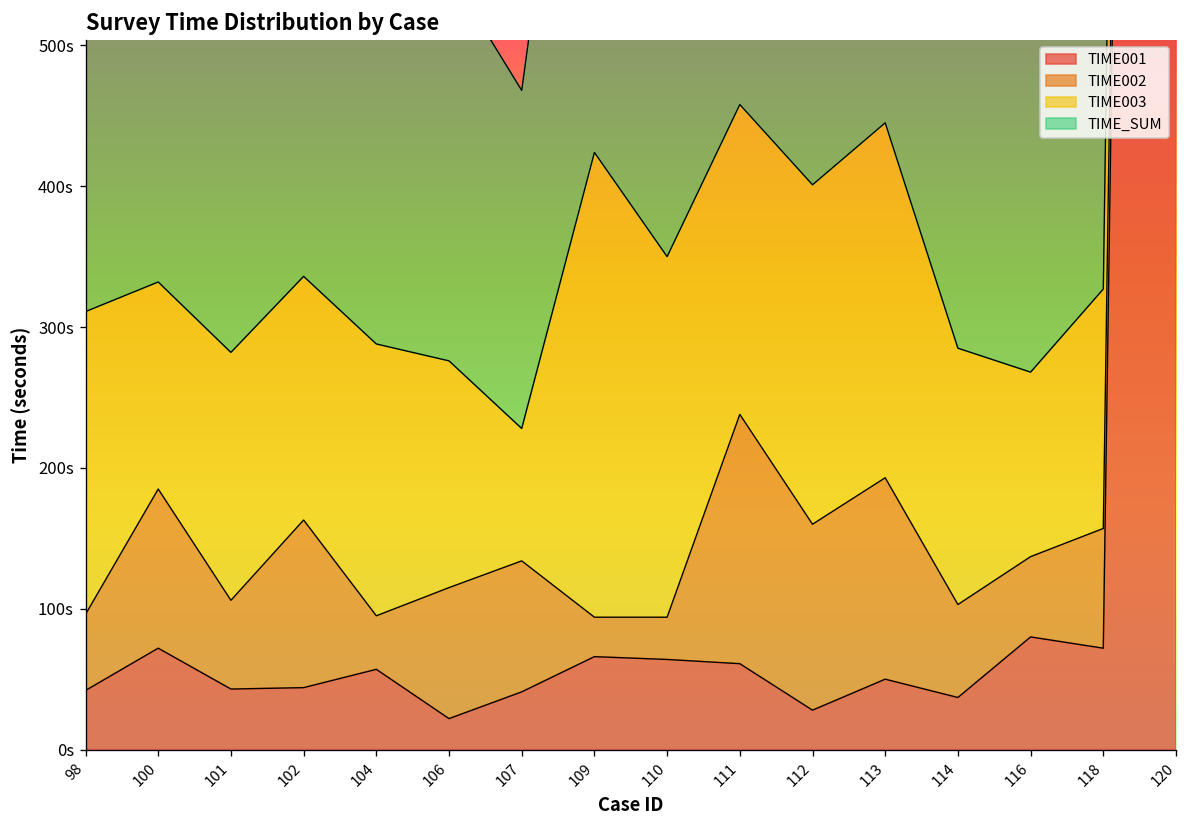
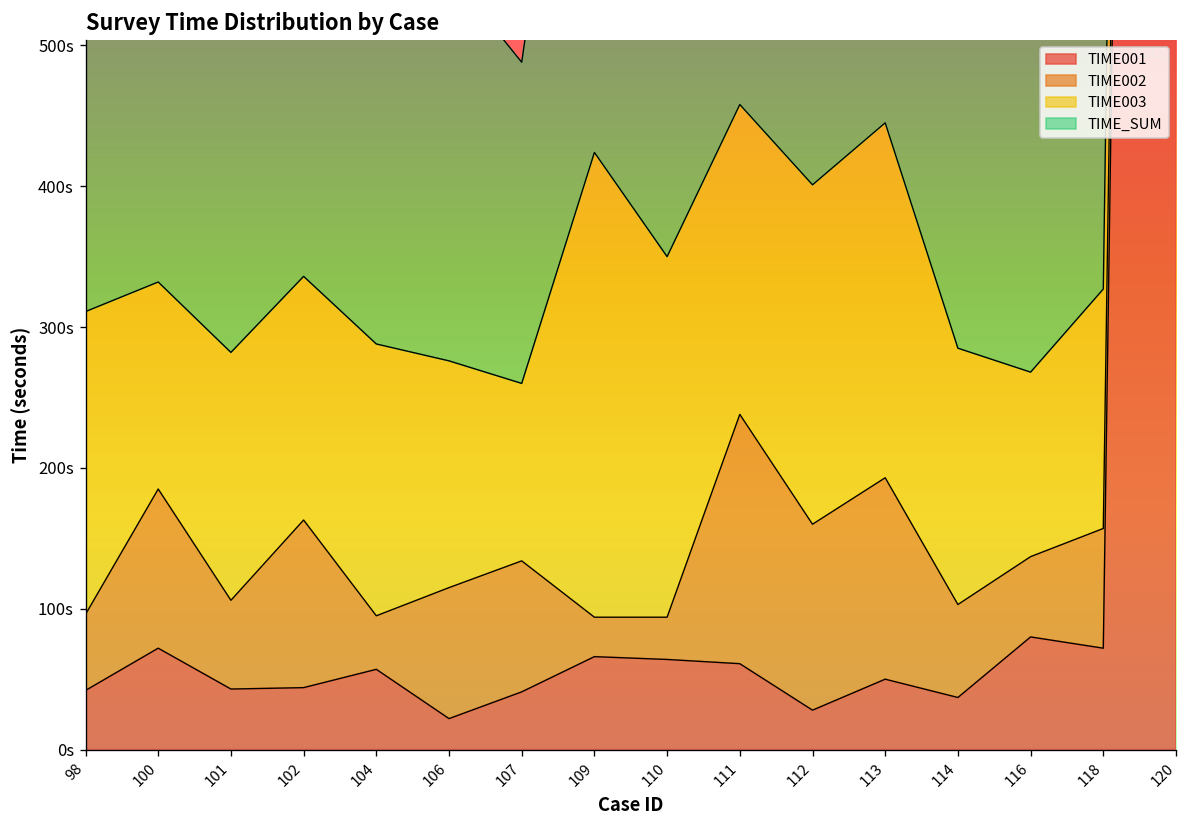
  {
    "TIME003": {
      "98": "215s",
      "100": "147s",
      "101": "176s",
      "102": "173s",
      "104": "193s",
      "106": "161s",
-     "107": "94s",
+     "107": "126s",
      "109": "330s",
      "110": "256s",
      "111": "220s",
      "112": "241s",
      "113": "252s",
      "114": "182s",
      "116": "131s",
      "118": "170s"
    },
    "TIME_SUM": {
-     "107": "240s"
+     "107": "228s"
    }
  }
